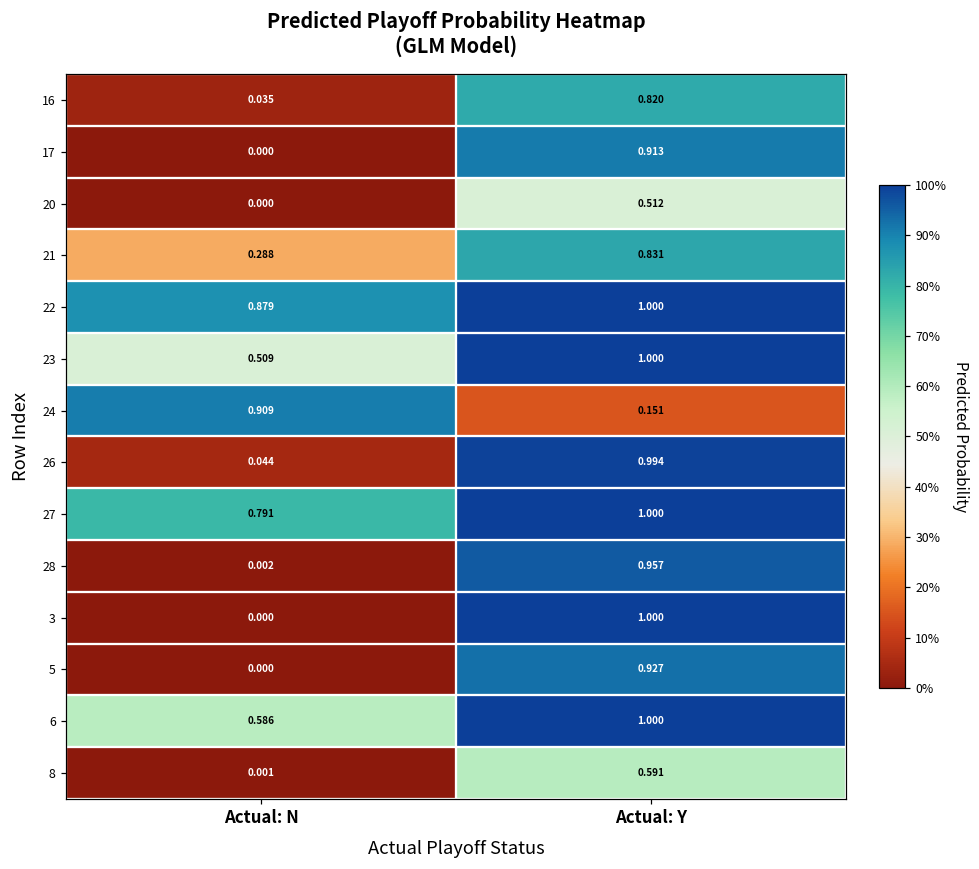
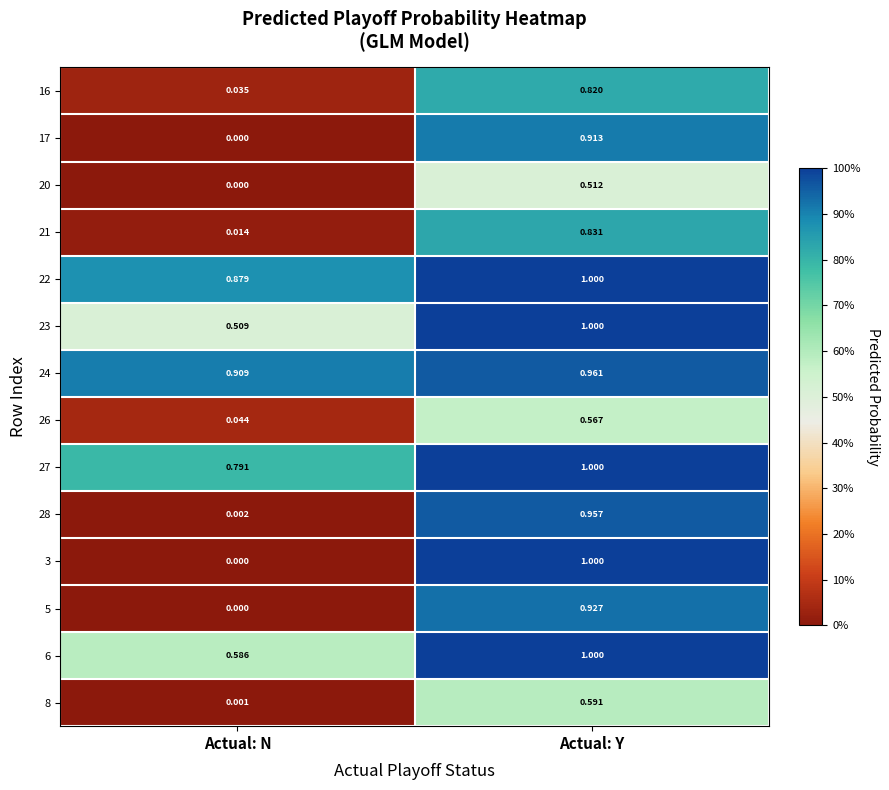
  {
    "16": {
      "Actual: N": 0.035,
      "Actual: Y": 0.820
    },
    "17": {
      "Actual: N": 0.000,
      "Actual: Y": 0.913
    },
    "20": {
      "Actual: N": 0.000,
      "Actual: Y": 0.512
    },
    "21": {
-     "Actual: N": 0.288,
+     "Actual: N": 0.014,
      "Actual: Y": 0.831
    },
    "22": {
      "Actual: N": 0.879,
      "Actual: Y": 1.000
    },
    "23": {
      "Actual: N": 0.509,
      "Actual: Y": 1.000
    },
    "24": {
      "Actual: N": 0.909,
-     "Actual: Y": 0.151
+     "Actual: Y": 0.961
    },
    "26": {
      "Actual: N": 0.044,
-     "Actual: Y": 0.994
+     "Actual: Y": 0.567
    },
    "27": {
      "Actual: N": 0.791,
      "Actual: Y": 1.000
    },
    "28": {
      "Actual: N": 0.002,
      "Actual: Y": 0.957
    },
    "3": {
      "Actual: N": 0.000,
      "Actual: Y": 1.000
    },
    "5": {
      "Actual: N": 0.000,
      "Actual: Y": 0.927
    },
    "6": {
      "Actual: N": 0.586,
      "Actual: Y": 1.000
    },
    "8": {
      "Actual: N": 0.001,
      "Actual: Y": 0.591
    }
  }
